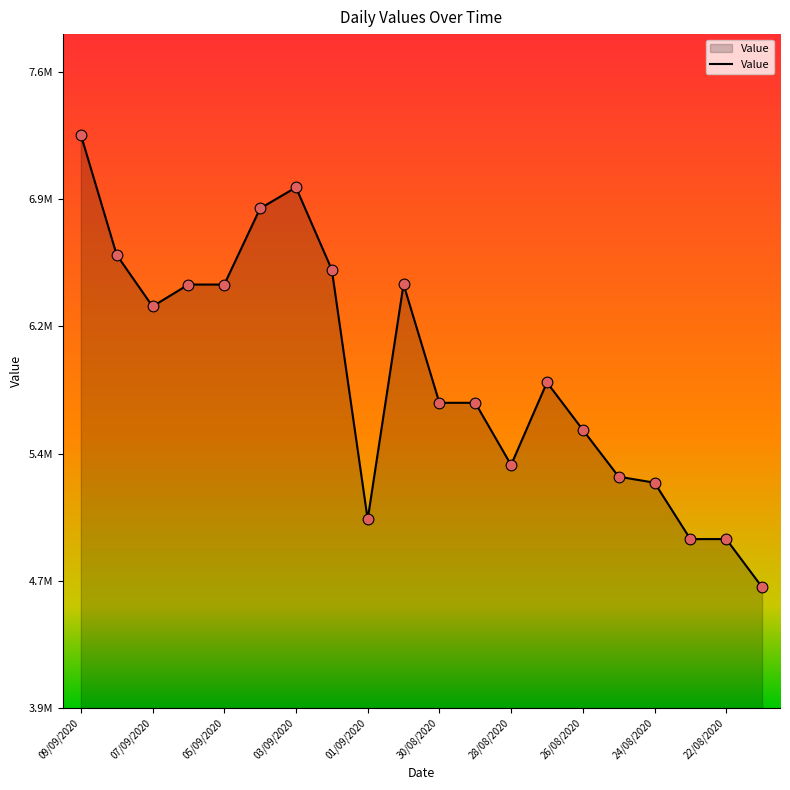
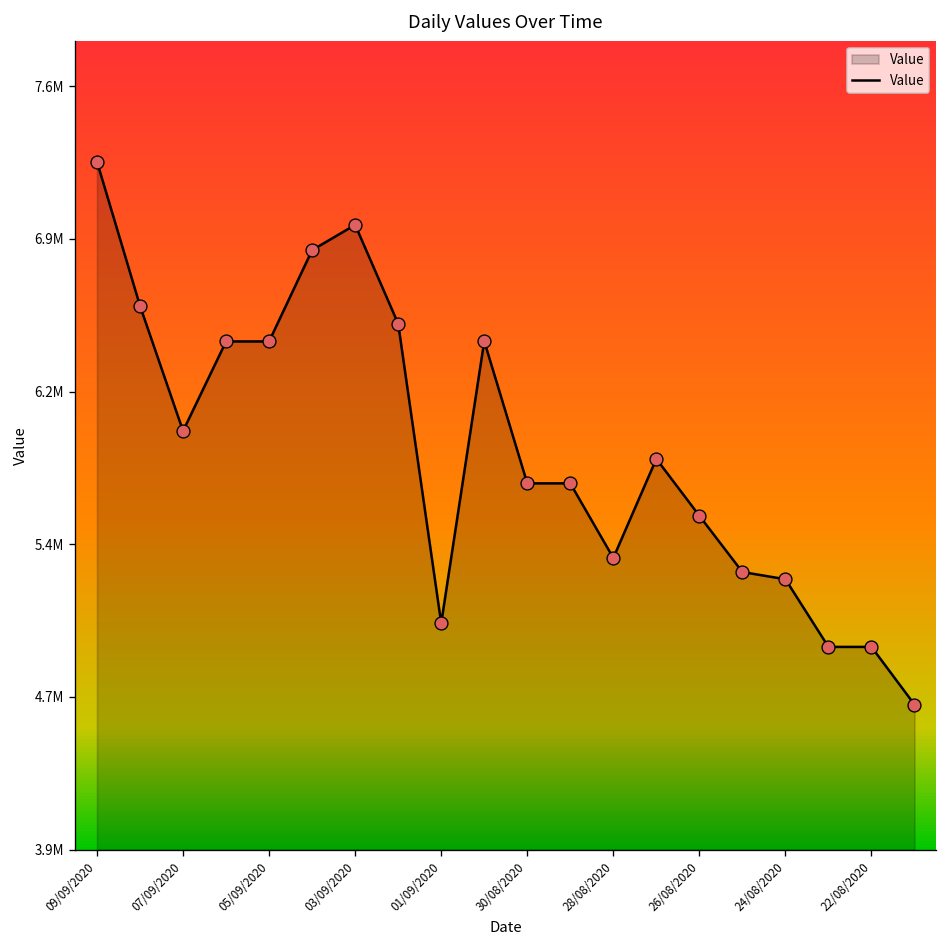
  {
    "09/09/2020": 7330000,
-   "07/09/2020": 6330000,
+   "07/09/2020": 6020000,
    "05/09/2020": 6460000,
    "03/09/2020": 7020000,
    "01/09/2020": 5090000,
    "30/08/2020": 5770000,
    "28/08/2020": 5410000,
    "26/08/2020": 5610000,
    "24/08/2020": 5300000,
    "22/08/2020": 4980000
  }
